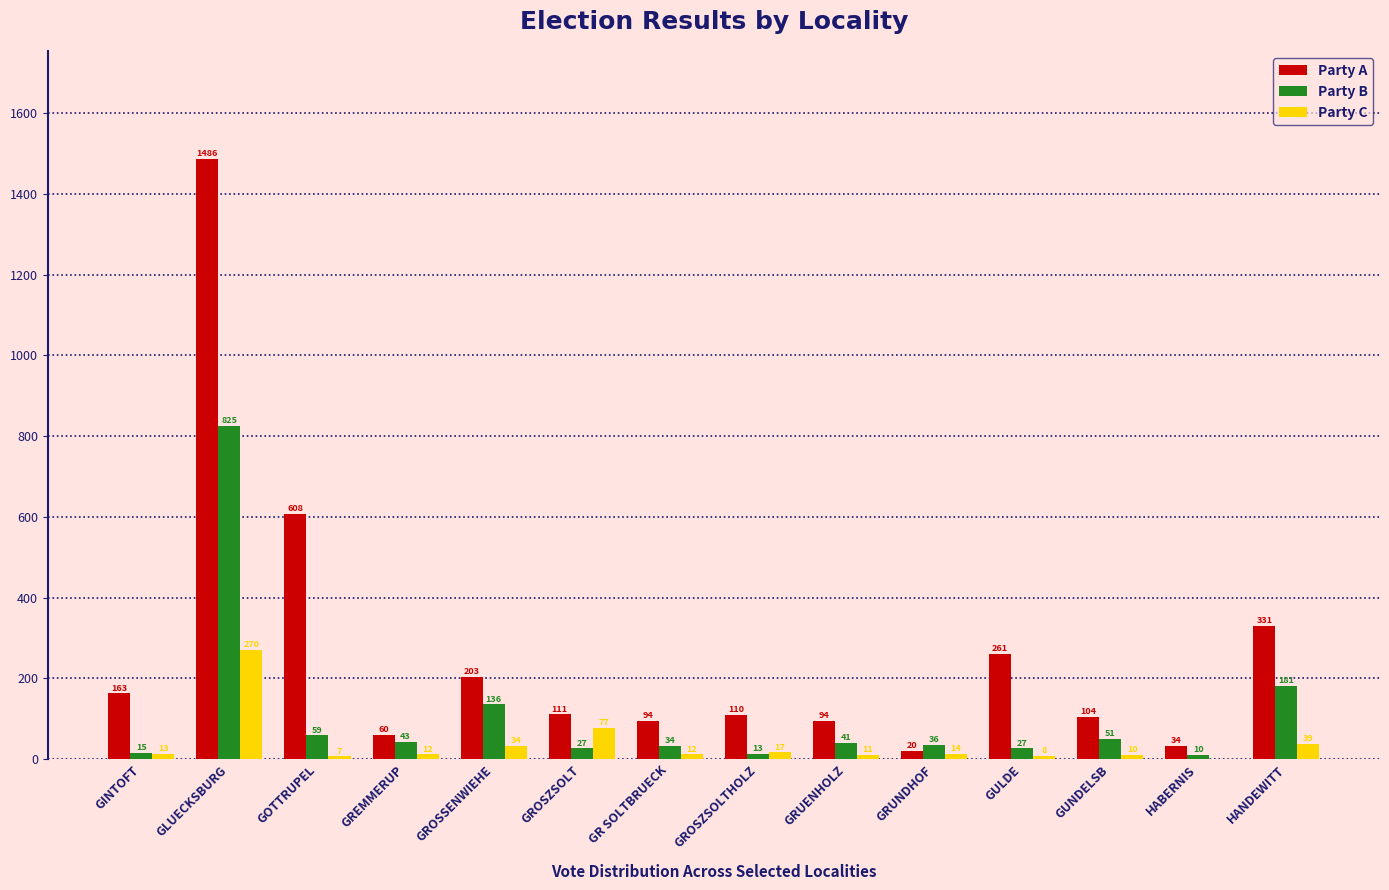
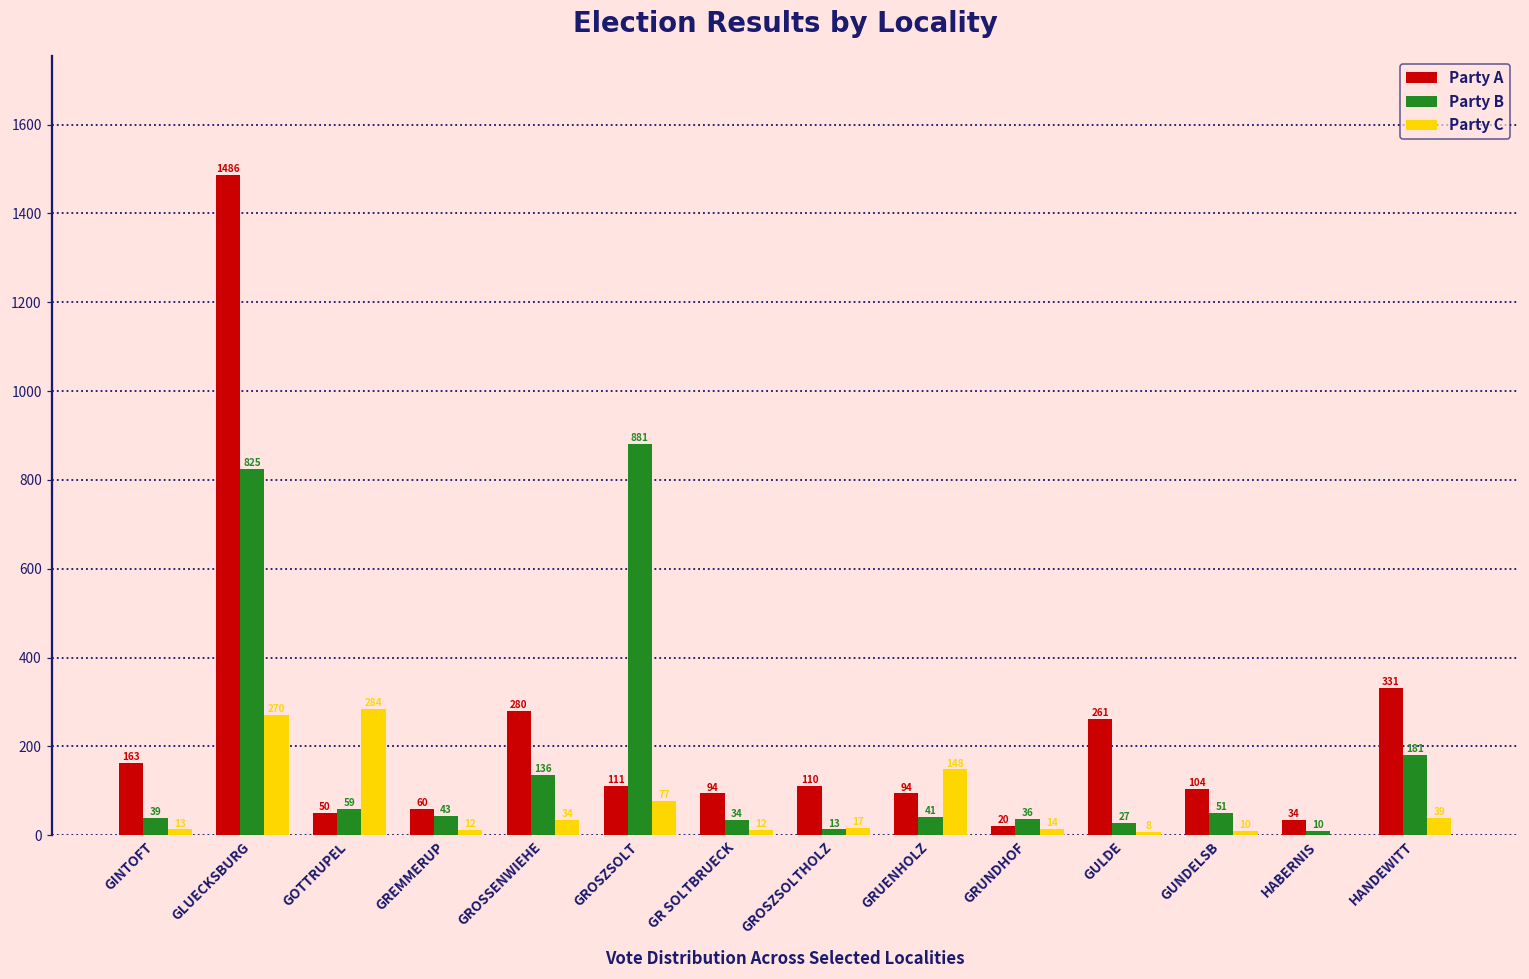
  {
    "Party A": {
      "GINTOFT": 163,
      "GLUECKSBURG": 1486,
-     "GOTTRUPEL": 608,
+     "GOTTRUPEL": 50,
      "GREMMERUP": 60,
-     "GROSSENWIEHE": 203,
+     "GROSSENWIEHE": 280,
      "GROSZSOLT": 111,
      "GR SOLTBRUECK": 94,
      "GROSZSOLTHOLZ": 110,
      "GRUENHOLZ": 94,
      "GRUNDHOF": 20,
      "GULDE": 261,
      "GUNDELSB": 104,
      "HABERNIS": 34,
      "HANDEWITT": 331
    },
    "Party B": {
-     "GINTOFT": 15,
+     "GINTOFT": 39,
      "GLUECKSBURG": 825,
      "GOTTRUPEL": 59,
      "GREMMERUP": 43,
      "GROSSENWIEHE": 136,
-     "GROSZSOLT": 27,
+     "GROSZSOLT": 881,
      "GR SOLTBRUECK": 34,
      "GROSZSOLTHOLZ": 13,
      "GRUENHOLZ": 41,
      "GRUNDHOF": 36,
      "GULDE": 27,
      "GUNDELSB": 51,
      "HABERNIS": 10,
      "HANDEWITT": 181
    },
    "Party C": {
      "GINTOFT": 13,
      "GLUECKSBURG": 270,
-     "GOTTRUPEL": 7,
+     "GOTTRUPEL": 284,
      "GREMMERUP": 12,
      "GROSSENWIEHE": 34,
      "GROSZSOLT": 77,
      "GR SOLTBRUECK": 12,
      "GROSZSOLTHOLZ": 17,
-     "GRUENHOLZ": 11,
+     "GRUENHOLZ": 148,
      "GRUNDHOF": 14,
      "GULDE": 8,
      "GUNDELSB": 10,
      "HANDEWITT": 39
    }
  }
